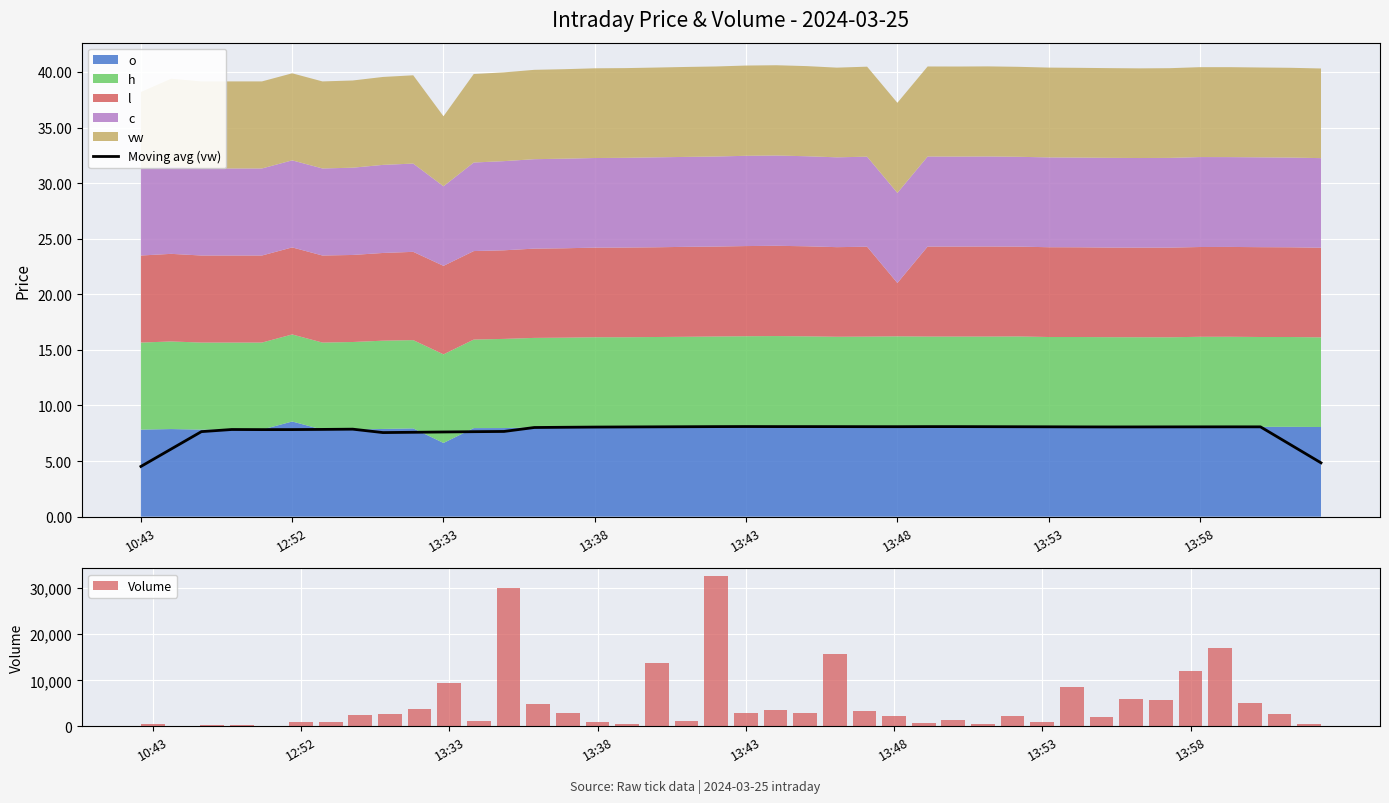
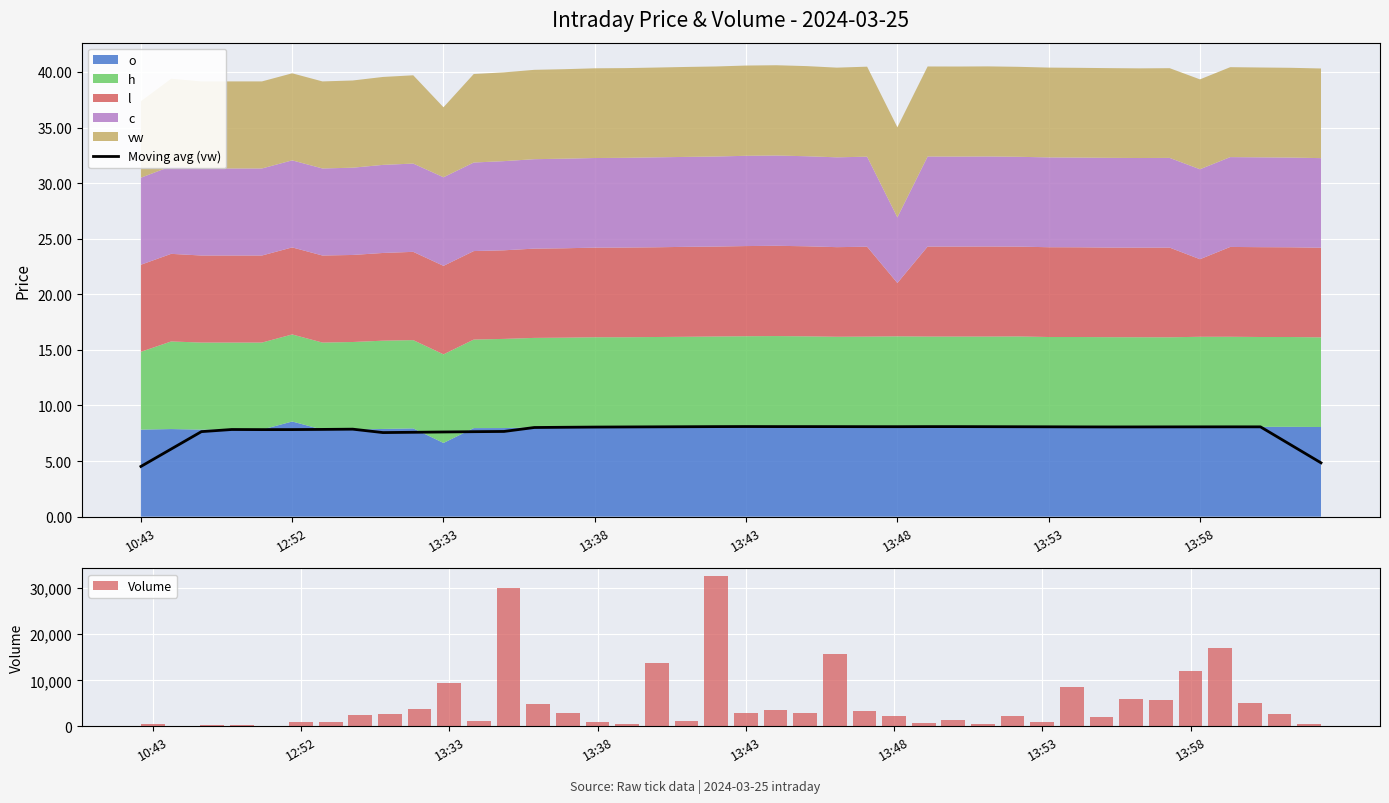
  {
    "Intraday Price & Volume - 2024-03-25": {
      "Moving avg (vw)": {
        "10:43": 4.5,
        "12:52": 7.8,
        "13:33": 7.6
      },
      "o": {
        "10:43": 7.8,
        "12:52": 8.6,
        "13:33": 6.6
      },
      "h": {
-       "10:43": 7.8,
+       "10:43": 7.0,
        "12:52": 7.8,
        "13:33": 8.0,
        "13:38": 8.1,
        "13:43": 8.1,
        "13:48": 8.1,
        "13:53": 8.1,
        "13:58": 8.1
      },
      "l": {
        "10:43": 7.8,
        "12:52": 7.8,
        "13:33": 8.0,
        "13:38": 8.1,
        "13:43": 8.1,
        "13:48": 4.8,
        "13:53": 8.1,
-       "13:58": 8.1
+       "13:58": 7.0
      },
      "c": {
        "10:43": 7.8,
        "12:52": 7.8,
-       "13:33": 7.2,
+       "13:33": 8.0,
        "13:38": 8.1,
        "13:43": 8.1,
-       "13:48": 8.1,
+       "13:48": 5.9,
        "13:53": 8.1,
        "13:58": 8.1
      },
      "vw": {
        "12:52": 7.8,
        "13:33": 6.3,
        "13:38": 8.1,
        "13:43": 8.1,
        "13:48": 8.1,
        "13:53": 8.1,
        "13:58": 8.1
      }
    }
  }
